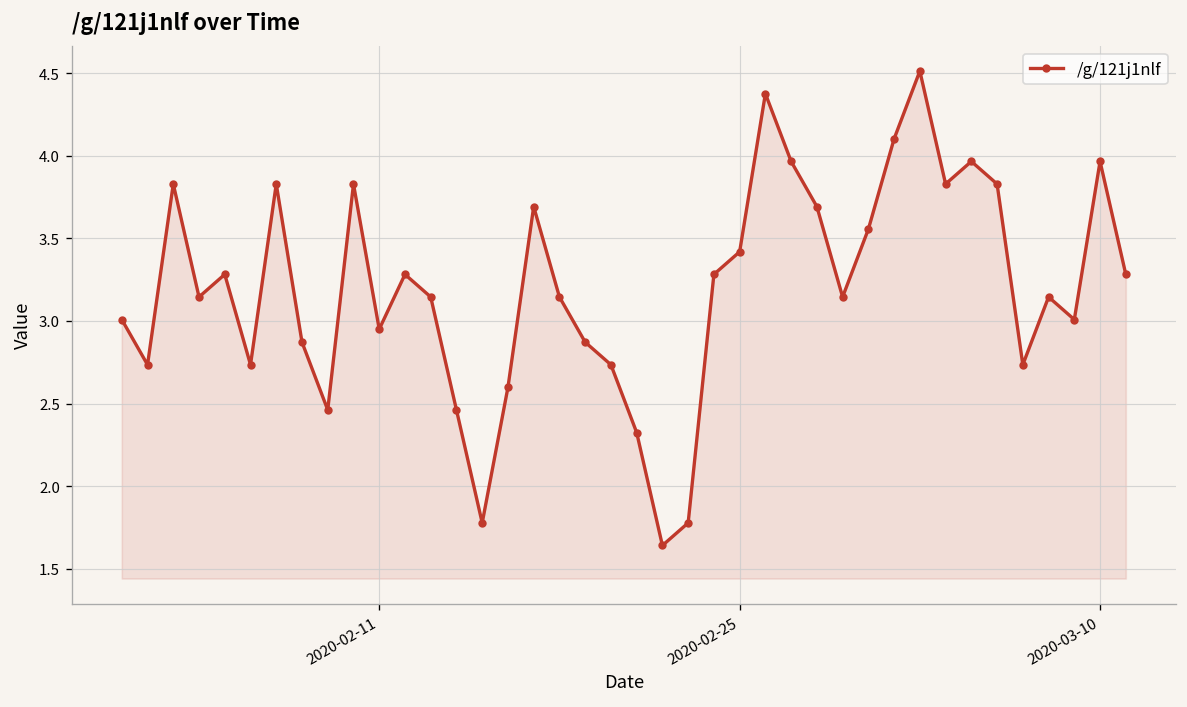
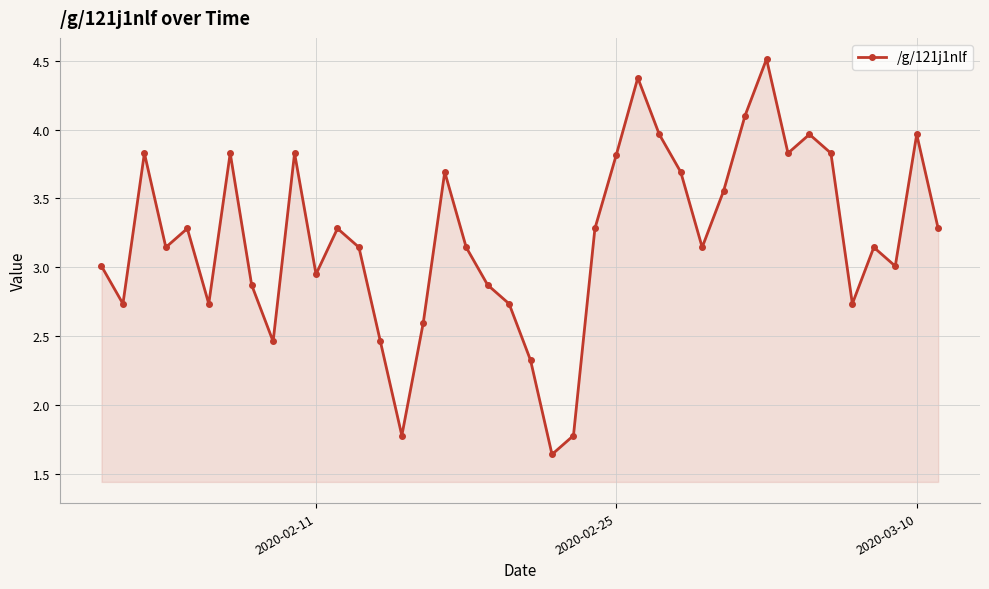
  {
    "2020-02-11": 2.95,
-   "2020-02-25": 3.42,
+   "2020-02-25": 3.82,
    "2020-03-10": 3.97
  }
